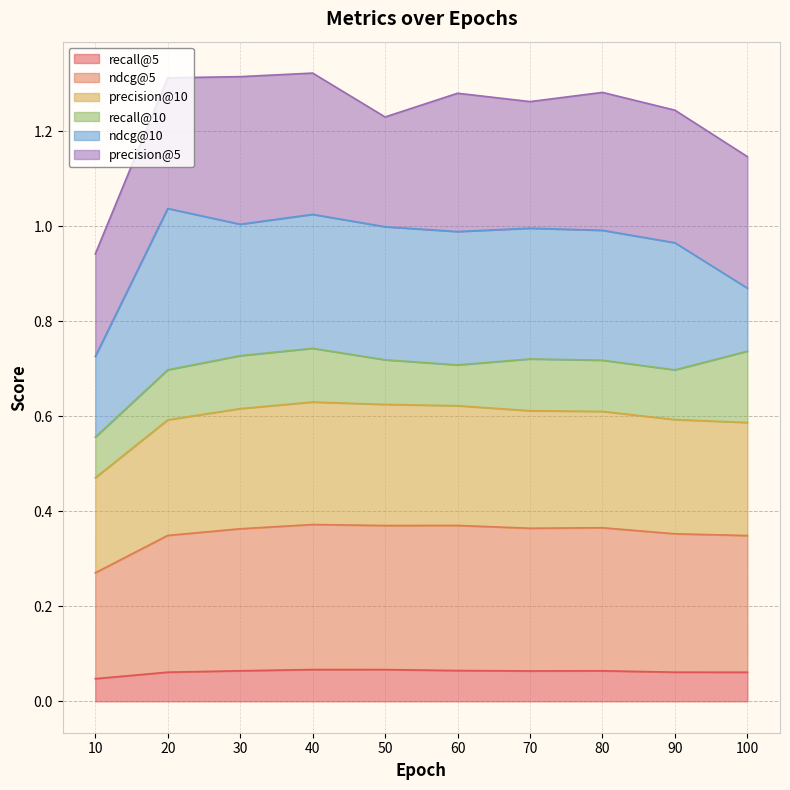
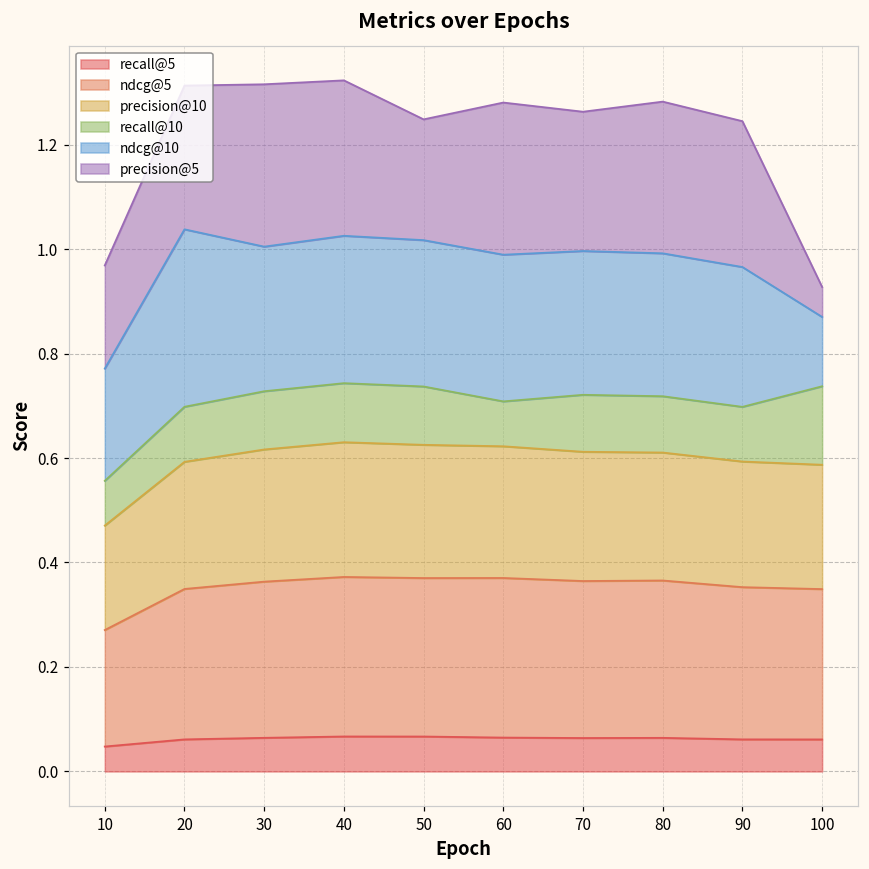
  {
    "recall@10": {
      "10": 0.09,
      "20": 0.11,
      "30": 0.11,
      "40": 0.11,
-     "50": 0.09,
+     "50": 0.11,
      "60": 0.09,
      "70": 0.11,
      "80": 0.11,
      "90": 0.10,
      "100": 0.15
    },
    "ndcg@10": {
-     "10": 0.17,
+     "10": 0.21,
      "20": 0.34,
      "30": 0.28,
      "40": 0.28,
      "50": 0.28,
      "60": 0.28,
      "70": 0.28,
      "80": 0.27,
      "90": 0.27,
      "100": 0.13
    },
    "precision@5": {
-     "10": 0.22,
+     "10": 0.20,
      "30": 0.31,
      "40": 0.30,
      "50": 0.23,
      "60": 0.29,
      "70": 0.27,
      "80": 0.29,
      "90": 0.28,
-     "100": 0.28
+     "100": 0.06
    }
  }
